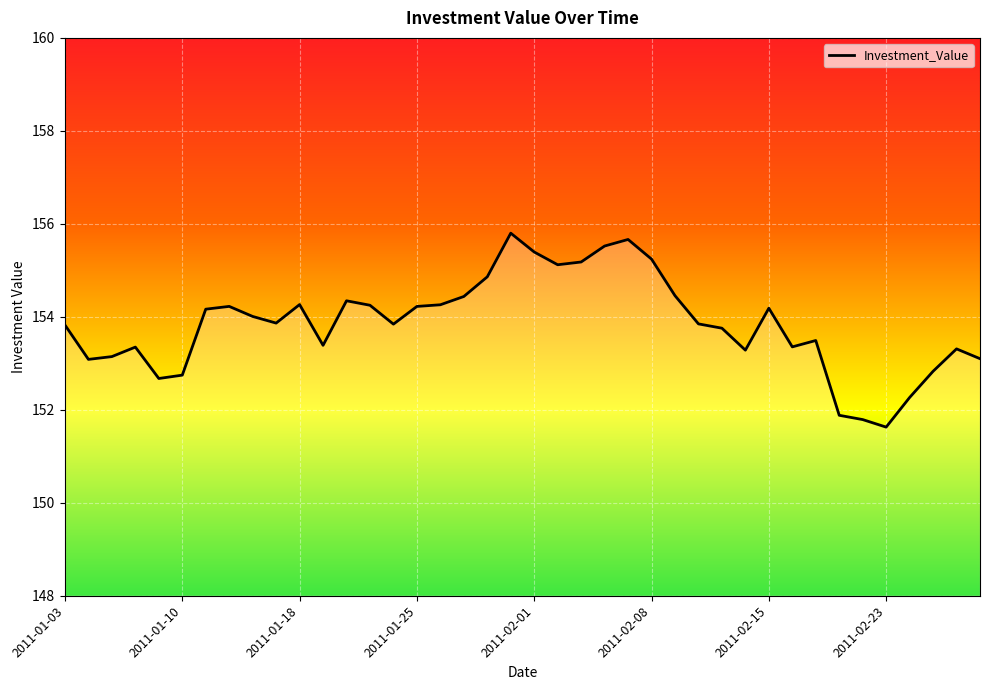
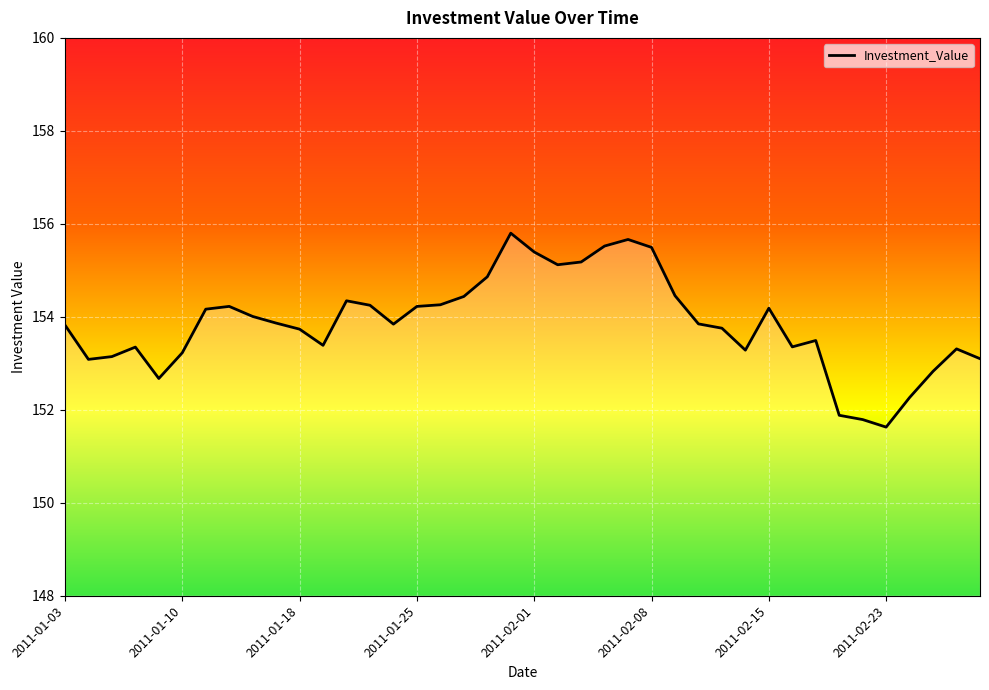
  {
    "2011-01-03": 153.8,
-   "2011-01-10": 152.7,
-   "2011-01-18": 154.3,
+   "2011-01-10": 153.2,
+   "2011-01-18": 153.7,
    "2011-01-25": 154.2,
    "2011-02-01": 155.4,
-   "2011-02-08": 155.2,
+   "2011-02-08": 155.5,
    "2011-02-15": 154.2,
    "2011-02-23": 151.6
  }
